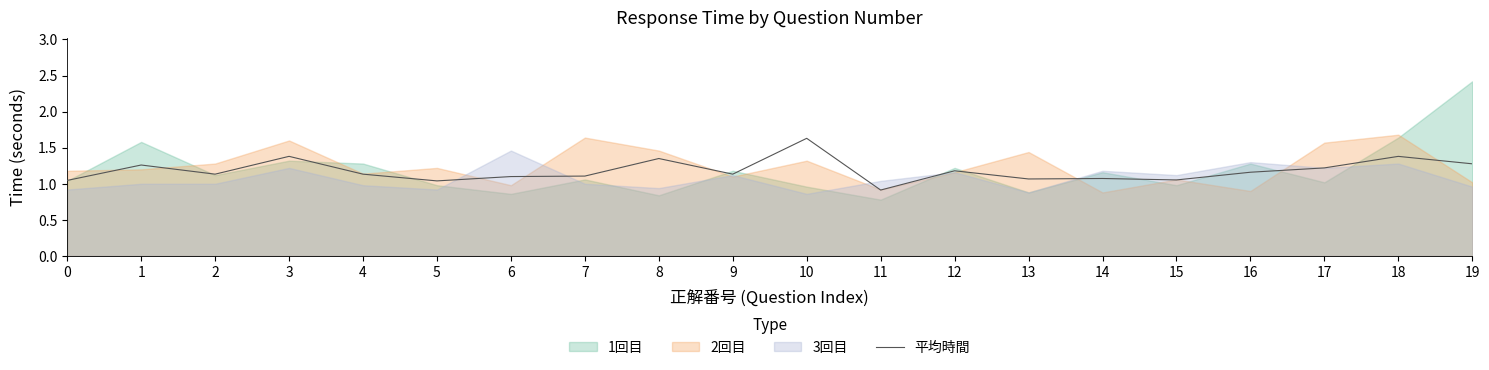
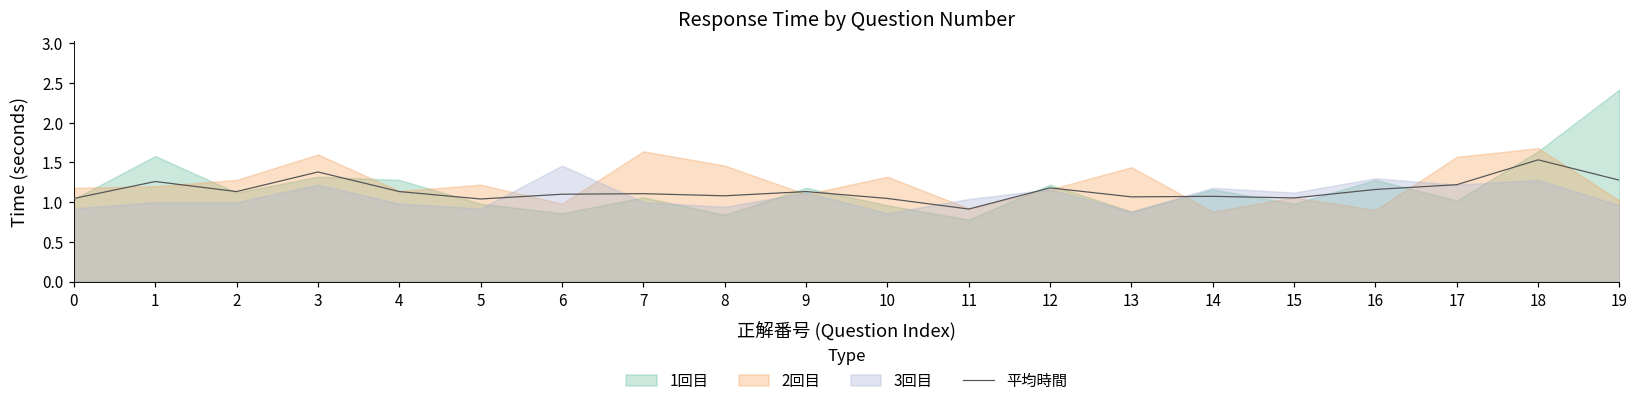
  {
    "平均時間": {
      "1": 1.3,
      "3": 1.4,
      "5": 1.0,
      "6": 1.1,
      "7": 1.1,
-     "8": 1.4,
-     "10": 1.6,
+     "8": 1.1,
+     "10": 1.0,
      "13": 1.1,
      "14": 1.1,
      "16": 1.2,
-     "18": 1.4,
+     "18": 1.5,
      "19": 1.3
    },
    "2回目": {
      "0": 1.2,
      "1": 1.2,
      "2": 1.3,
      "3": 1.6,
      "5": 1.2,
      "6": 1.0,
      "7": 1.6,
      "8": 1.5,
      "10": 1.3,
      "13": 1.4,
      "14": 0.9,
      "16": 0.9,
      "17": 1.6,
      "18": 1.7,
      "19": 1.0
    }
  }
